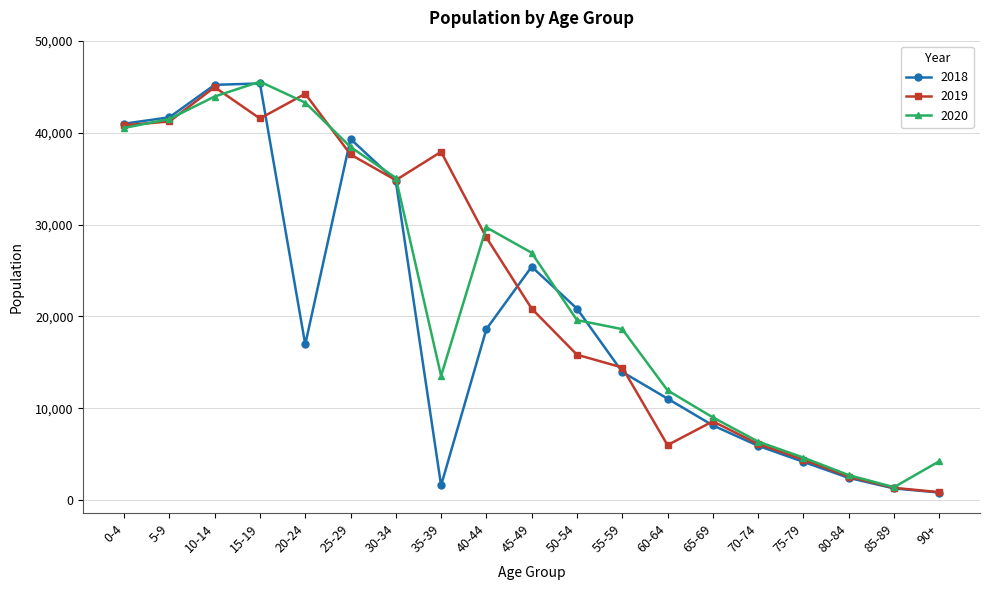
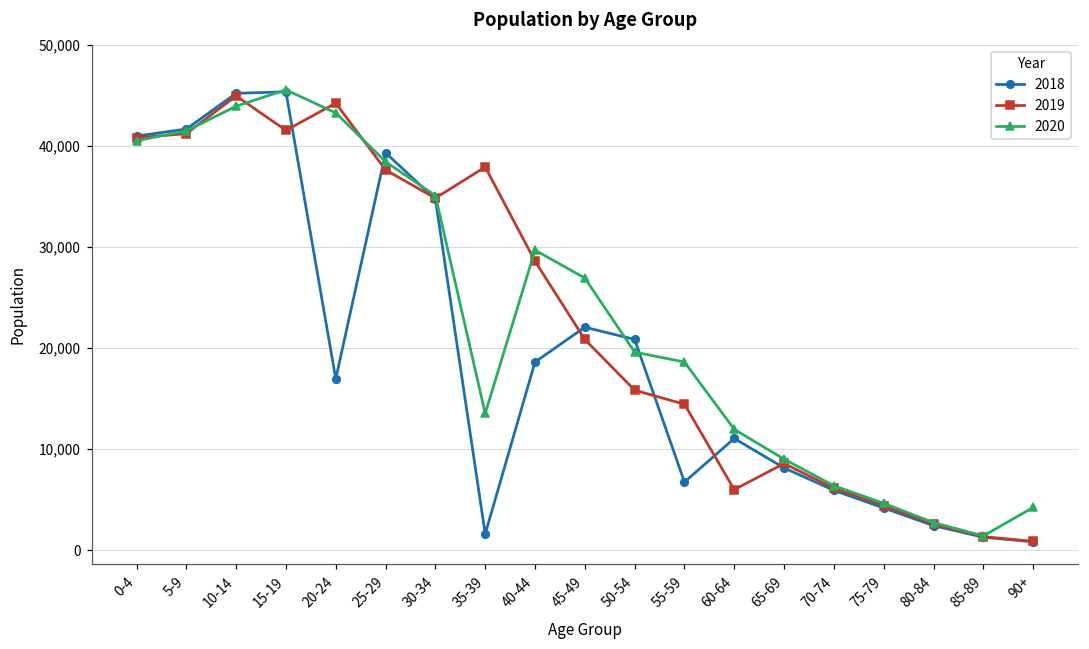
  {
    "2018": {
      "20-24": "17,000",
      "25-29": "39,000",
      "35-39": "2,000",
      "40-44": "19,000",
-     "45-49": "25,000",
+     "45-49": "22,000",
      "50-54": "21,000",
-     "55-59": "14,000",
+     "55-59": "7,000",
      "60-64": "11,000",
      "65-69": "8,000"
    },
    "2019": {
      "15-19": "42,000",
      "20-24": "44,000",
      "25-29": "38,000",
      "35-39": "38,000",
      "40-44": "29,000",
      "45-49": "21,000",
      "50-54": "16,000",
      "55-59": "14,000",
      "60-64": "6,000",
      "65-69": "9,000"
    },
    "2020": {
      "0-4": "41,000",
      "10-14": "44,000",
      "20-24": "43,000",
      "25-29": "38,000",
      "35-39": "14,000",
      "40-44": "30,000",
      "45-49": "27,000",
      "50-54": "20,000",
      "55-59": "19,000",
      "60-64": "12,000",
      "65-69": "9,000",
      "90+": "4,000"
    }
  }
